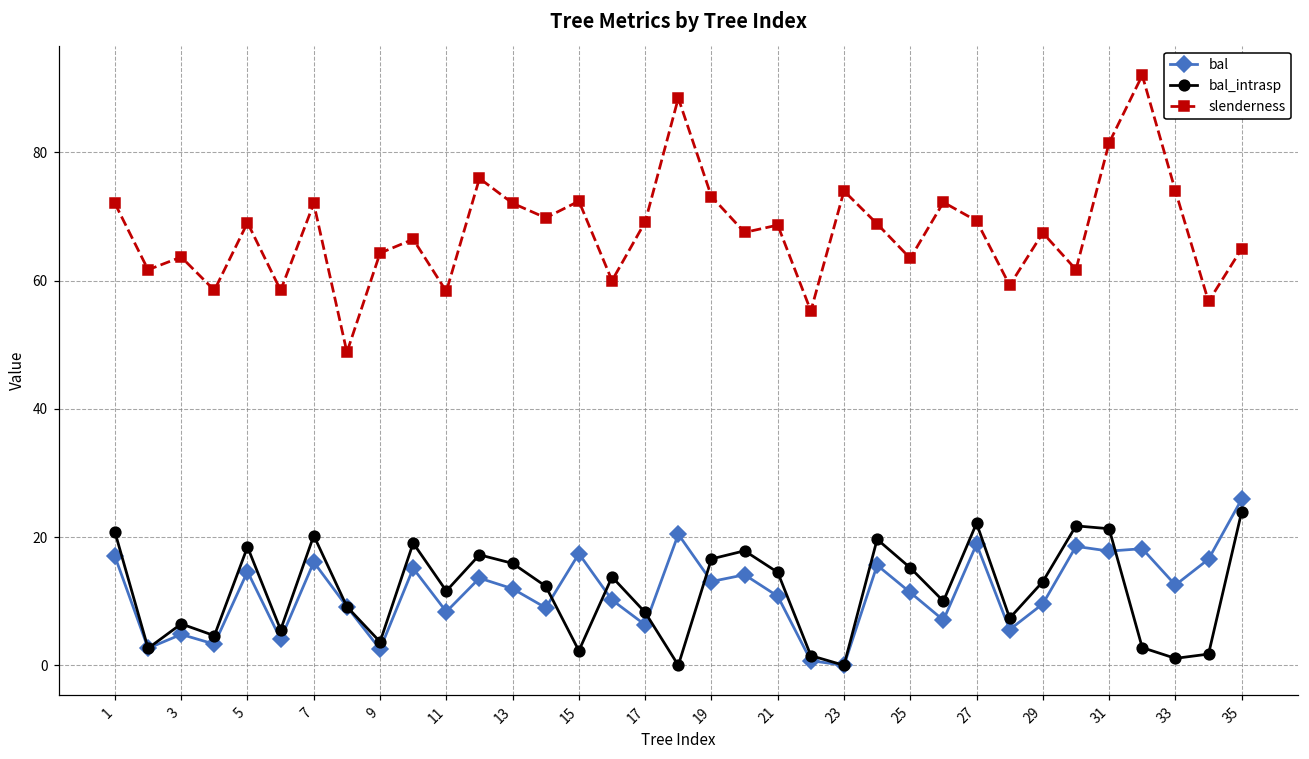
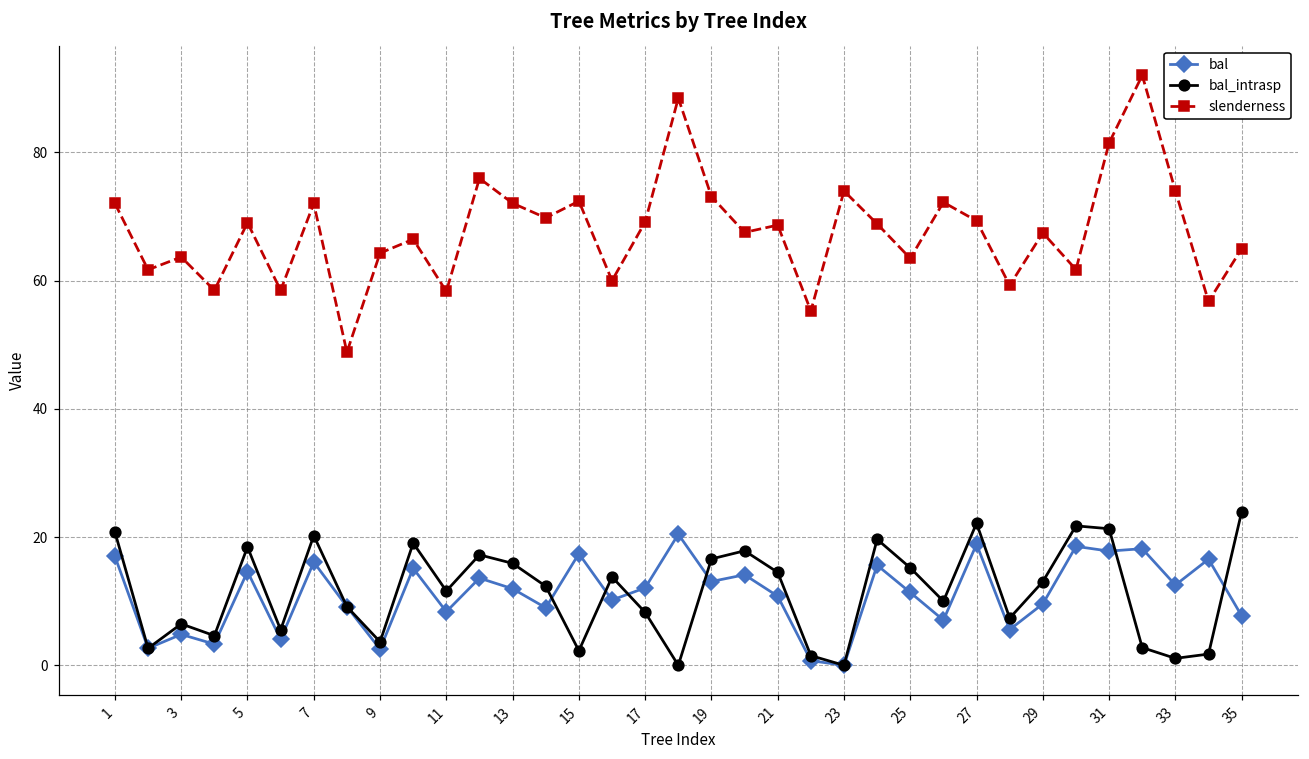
  {
    "bal": {
      "1": 17,
      "3": 5,
      "5": 15,
      "7": 16,
      "9": 3,
      "11": 8,
      "13": 12,
      "15": 17,
-     "17": 6,
+     "17": 12,
      "19": 13,
      "21": 11,
      "25": 11,
      "27": 19,
      "29": 10,
      "31": 18,
      "33": 13,
-     "35": 26
+     "35": 8
    },
    "bal_intrasp": {
      "1": 21,
      "3": 6,
      "5": 18,
      "7": 20,
      "9": 4,
      "11": 12,
      "13": 16,
      "15": 2,
      "17": 8,
      "19": 17,
      "21": 15,
      "25": 15,
      "27": 22,
      "29": 13,
      "31": 21,
      "33": 1,
      "35": 24
    },
    "slenderness": {
      "1": 72,
      "3": 64,
      "5": 69,
      "7": 72,
      "9": 64,
      "11": 58,
      "13": 72,
      "15": 72,
      "17": 69,
      "19": 73,
      "21": 69,
      "23": 74,
      "25": 63,
      "27": 69,
      "29": 67,
      "31": 81,
      "33": 74,
      "35": 65
    }
  }
